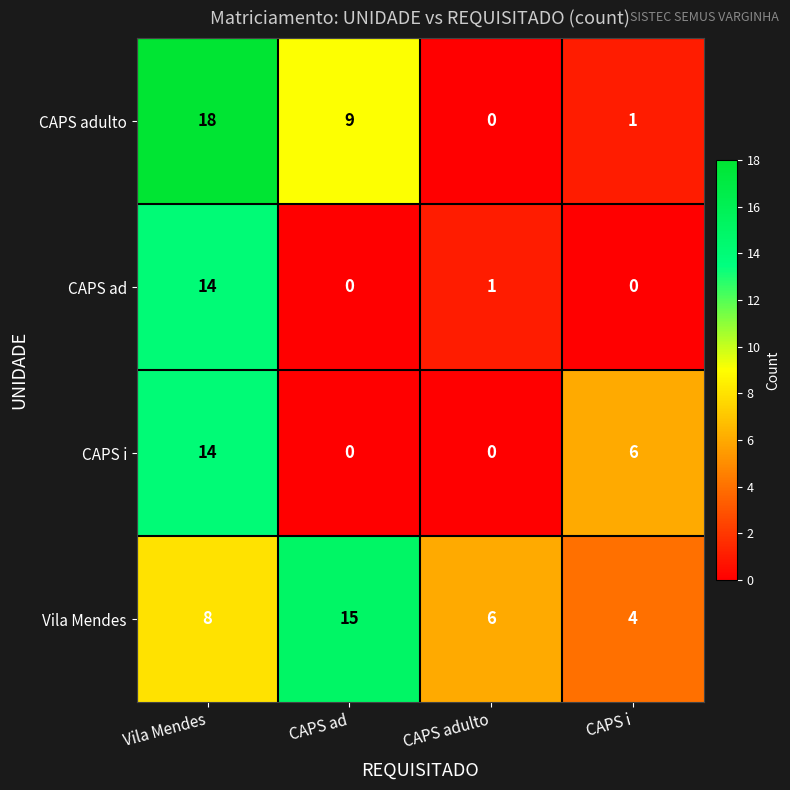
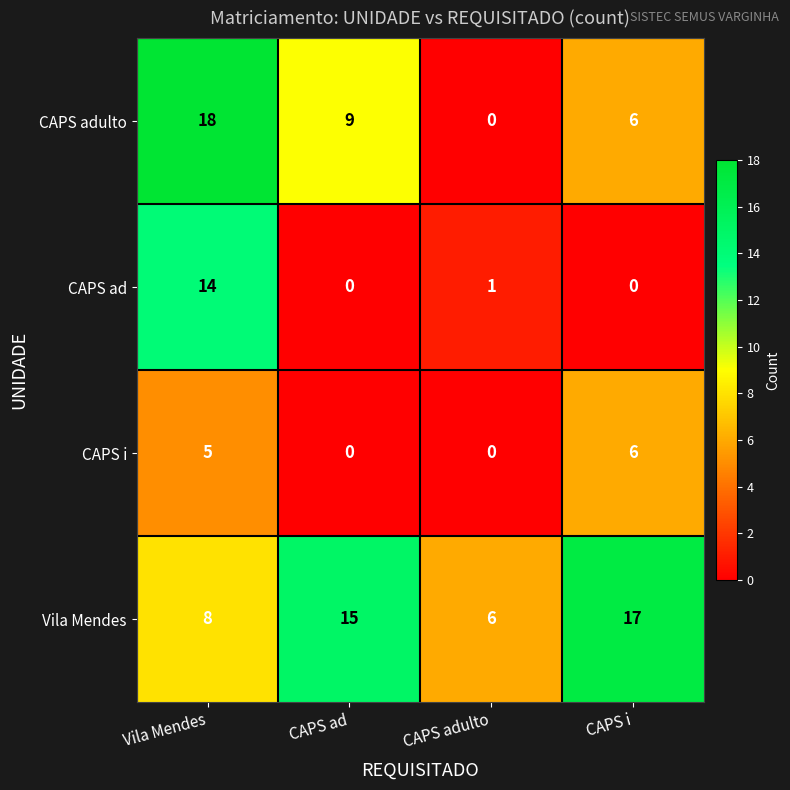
  {
    "CAPS adulto": {
      "Vila Mendes": 18,
      "CAPS ad": 9,
      "CAPS adulto": 0,
-     "CAPS i": 1
+     "CAPS i": 6
    },
    "CAPS ad": {
      "Vila Mendes": 14,
      "CAPS ad": 0,
      "CAPS adulto": 1,
      "CAPS i": 0
    },
    "CAPS i": {
-     "Vila Mendes": 14,
+     "Vila Mendes": 5,
      "CAPS ad": 0,
      "CAPS adulto": 0,
      "CAPS i": 6
    },
    "Vila Mendes": {
      "Vila Mendes": 8,
      "CAPS ad": 15,
      "CAPS adulto": 6,
-     "CAPS i": 4
+     "CAPS i": 17
    }
  }
